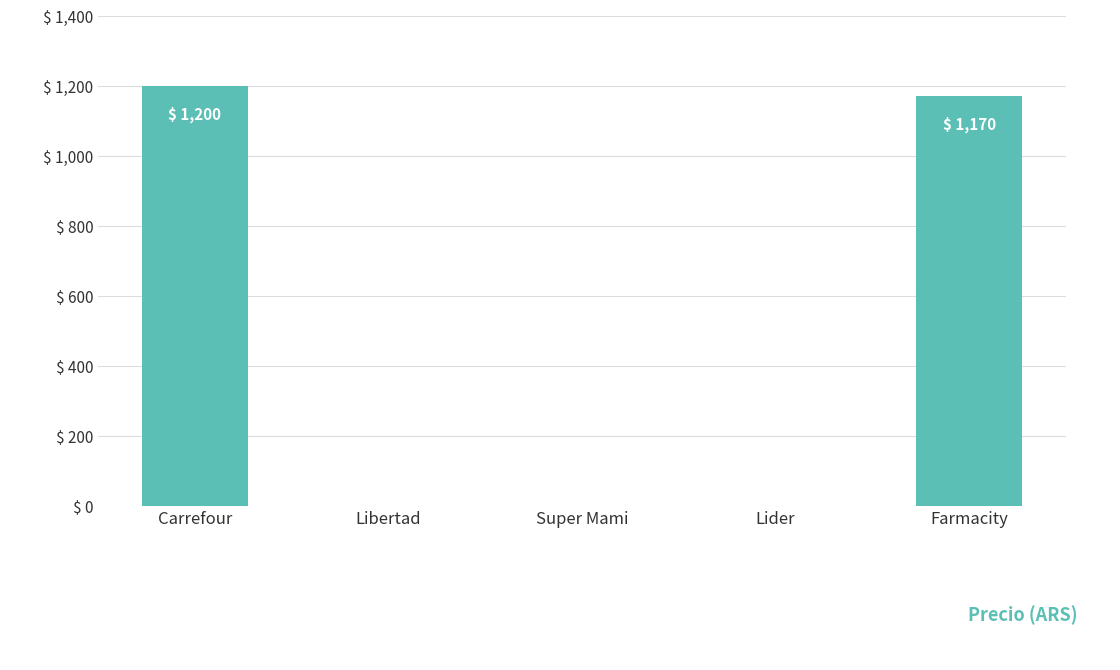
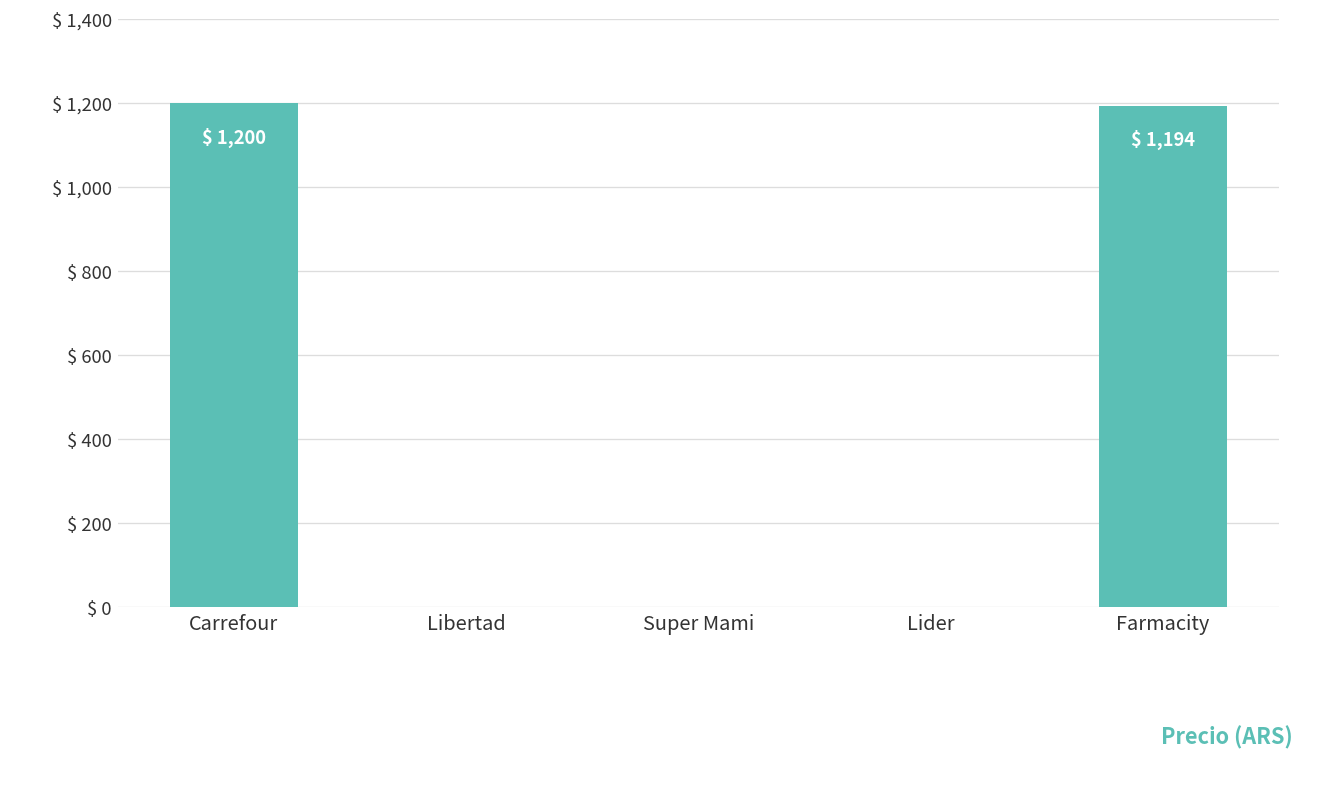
  {
    "Carrefour": "1,200",
-   "Farmacity": "1,170"
+   "Farmacity": "1,194"
  }
